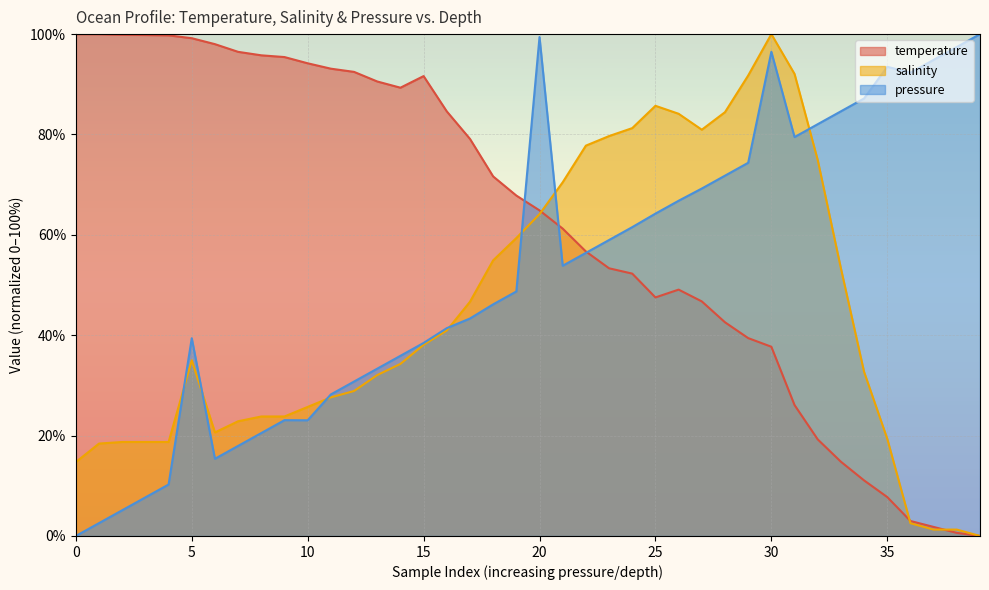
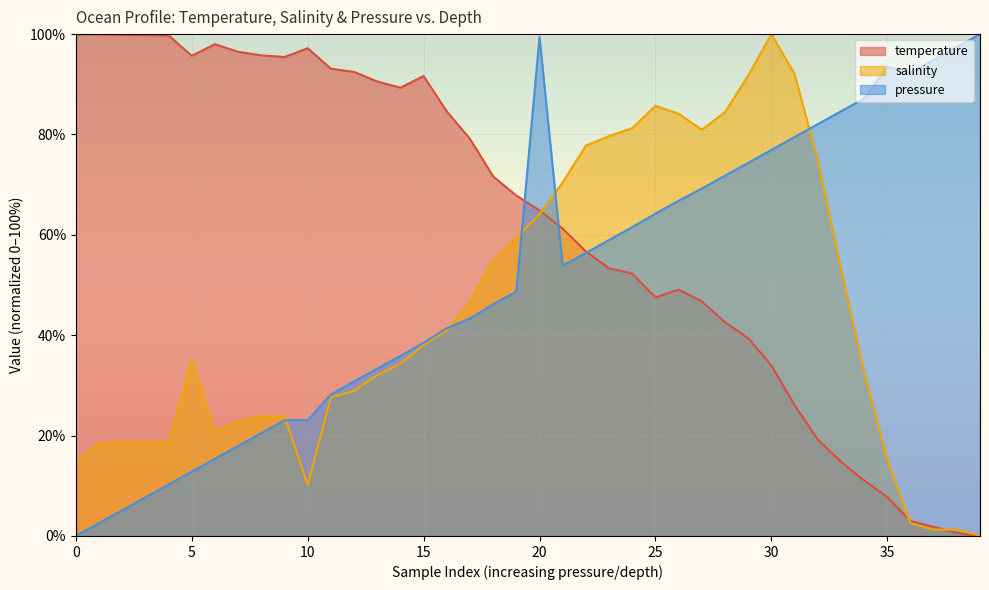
  {
    "temperature": {
      "0": "100%",
-     "5": "99%",
-     "10": "94%",
+     "5": "96%",
+     "10": "97%",
      "15": "92%",
      "20": "65%",
      "25": "48%",
-     "30": "38%",
+     "30": "34%",
      "35": "8%"
    },
    "salinity": {
      "0": "15%",
      "5": "35%",
-     "10": "26%",
+     "10": "10%",
      "20": "64%",
      "25": "86%",
      "30": "100%",
-     "35": "19%"
+     "35": "15%"
    },
    "pressure": {
      "0": "0%",
-     "5": "39%",
+     "5": "13%",
      "10": "23%",
      "20": "99%",
      "25": "64%",
-     "30": "96%"
+     "30": "77%"
    }
  }
